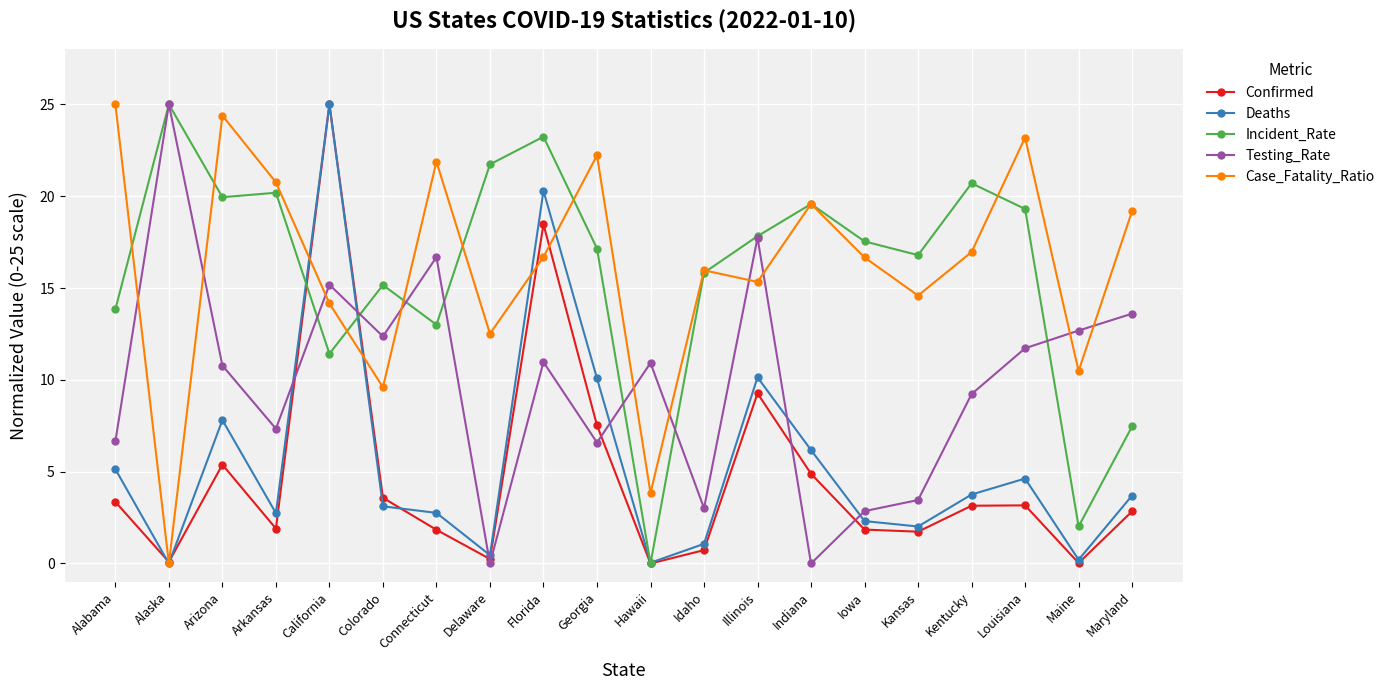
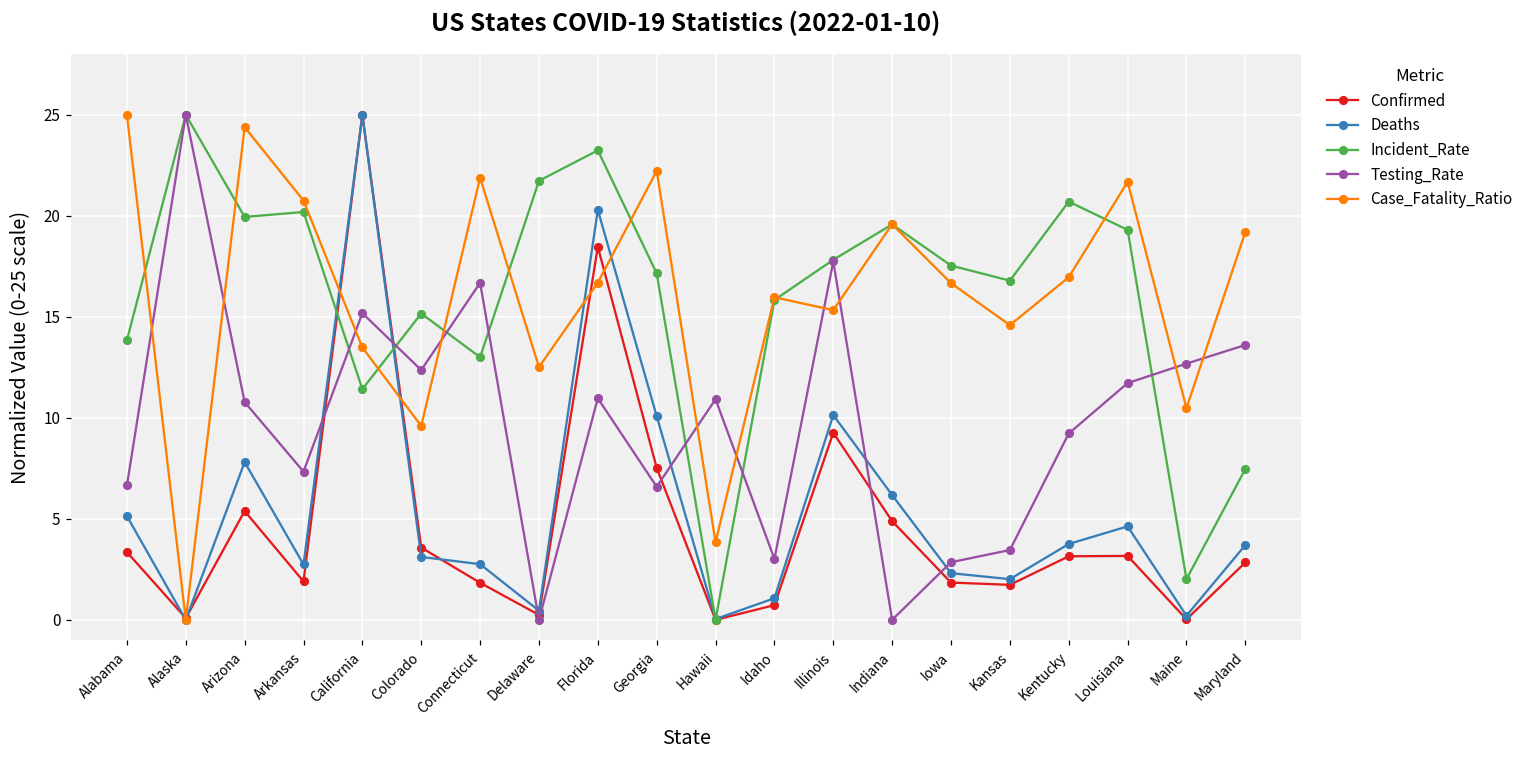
  {
    "Confirmed": {
      "Alabama": 3.4,
      "Arizona": 5.4,
      "Arkansas": 1.9,
      "Colorado": 3.6,
      "Connecticut": 1.8,
      "Delaware": 0.2,
      "Florida": 18.5,
      "Georgia": 7.5,
      "Idaho": 0.7,
      "Illinois": 9.3,
      "Indiana": 4.9,
      "Iowa": 1.8,
      "Kansas": 1.7,
      "Kentucky": 3.1,
      "Louisiana": 3.2,
      "Maine": 0.0,
      "Maryland": 2.8
    },
    "Deaths": {
      "Alabama": 5.1,
      "Arizona": 7.8,
      "Arkansas": 2.7,
      "Colorado": 3.1,
      "Connecticut": 2.8,
      "Delaware": 0.5,
      "Florida": 20.3,
      "Georgia": 10.1,
      "Idaho": 1.1,
      "Illinois": 10.1,
      "Indiana": 6.2,
      "Iowa": 2.3,
      "Kansas": 2.0,
      "Kentucky": 3.8,
      "Louisiana": 4.6,
      "Maine": 0.2,
      "Maryland": 3.7
    },
    "Incident_Rate": {
      "Alabama": 13.8,
      "Arizona": 19.9,
      "Arkansas": 20.2,
      "California": 11.4,
      "Colorado": 15.2,
      "Connecticut": 13.0,
      "Delaware": 21.7,
      "Florida": 23.2,
      "Georgia": 17.2,
      "Iowa": 17.5,
      "Kansas": 16.8,
      "Kentucky": 20.7,
      "Louisiana": 19.3,
      "Maine": 2.0,
      "Maryland": 7.5
    },
    "Testing_Rate": {
      "Alabama": 6.7,
      "Arizona": 10.8,
      "Arkansas": 7.3,
      "California": 15.2,
      "Colorado": 12.4,
      "Connecticut": 16.7,
      "Delaware": 0.0,
      "Florida": 11.0,
      "Georgia": 6.6,
      "Hawaii": 10.9,
      "Idaho": 3.0,
      "Indiana": 0.0,
      "Iowa": 2.9,
      "Kansas": 3.5,
      "Kentucky": 9.2,
      "Louisiana": 11.7,
      "Maine": 12.7,
      "Maryland": 13.6
    },
    "Case_Fatality_Ratio": {
      "Alabama": 25.0,
      "Arizona": 24.4,
      "Arkansas": 20.8,
-     "California": 14.2,
+     "California": 13.5,
      "Colorado": 9.6,
      "Connecticut": 21.9,
      "Delaware": 12.5,
      "Florida": 16.7,
      "Georgia": 22.2,
      "Hawaii": 3.8,
      "Illinois": 15.3,
      "Iowa": 16.7,
      "Kansas": 14.6,
      "Kentucky": 17.0,
-     "Louisiana": 23.2,
+     "Louisiana": 21.7,
      "Maine": 10.5,
      "Maryland": 19.2
    }
  }
